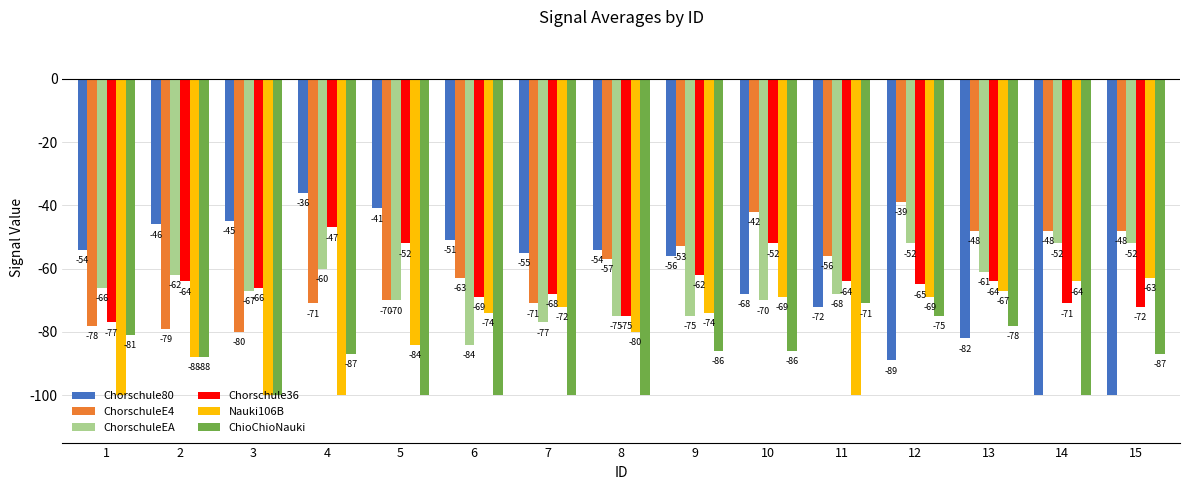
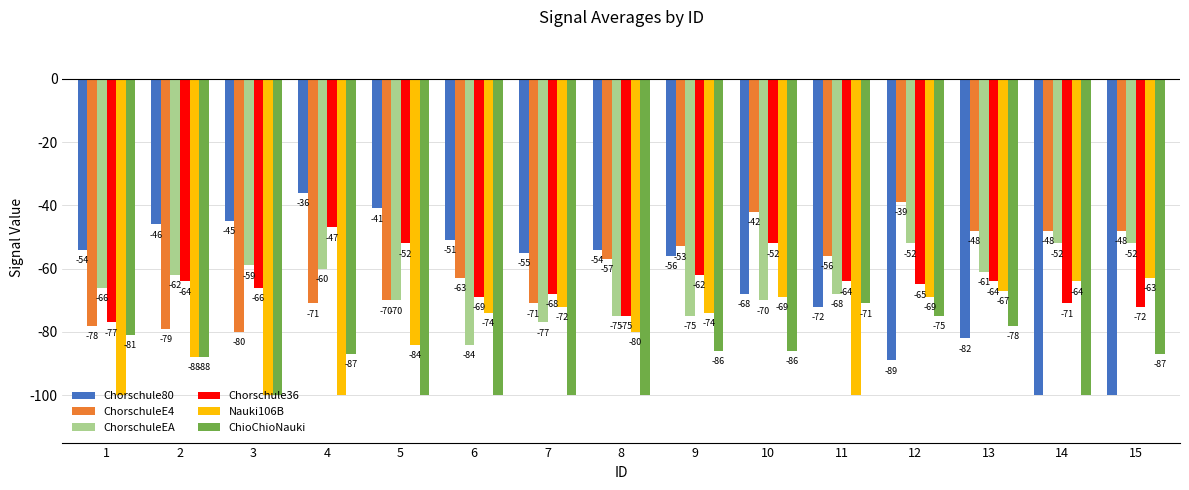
  {
    "Chorschule80": {
      "1": -54,
      "2": -46,
      "3": -45,
      "4": -36,
      "5": -41,
      "6": -51,
      "7": -55,
      "8": -54,
      "9": -56,
      "10": -68,
      "11": -72,
      "12": -89,
      "13": -82
    },
    "ChorschuleE4": {
      "1": -78,
      "2": -79,
      "3": -80,
      "4": -71,
      "6": -63,
      "7": -71,
      "8": -57,
      "9": -53,
      "10": -42,
      "11": -56,
      "12": -39,
      "13": -48,
      "14": -48,
      "15": -48
    },
    "ChorschuleEA": {
      "1": -66,
      "2": -62,
-     "3": -67,
+     "3": -59,
      "4": -60,
      "6": -84,
      "7": -77,
      "9": -75,
      "10": -70,
      "11": -68,
      "12": -52,
      "13": -61,
      "14": -52,
      "15": -52
    },
    "Chorschule36": {
      "1": -77,
      "2": -64,
      "4": -47,
      "5": -52,
      "6": -69,
      "7": -68,
      "9": -62,
      "10": -52,
      "11": -64,
      "12": -65,
      "13": -64,
      "14": -71,
      "15": -72
    },
    "Nauki106B": {
      "5": -84,
      "6": -74,
      "7": -72,
      "8": -80,
      "9": -74,
      "10": -69,
      "12": -69,
      "13": -67,
      "14": -64,
      "15": -63
    },
    "ChioChioNauki": {
      "1": -81,
      "4": -87,
      "9": -86,
      "10": -86,
      "11": -71,
      "12": -75,
      "13": -78,
      "15": -87
    }
  }
